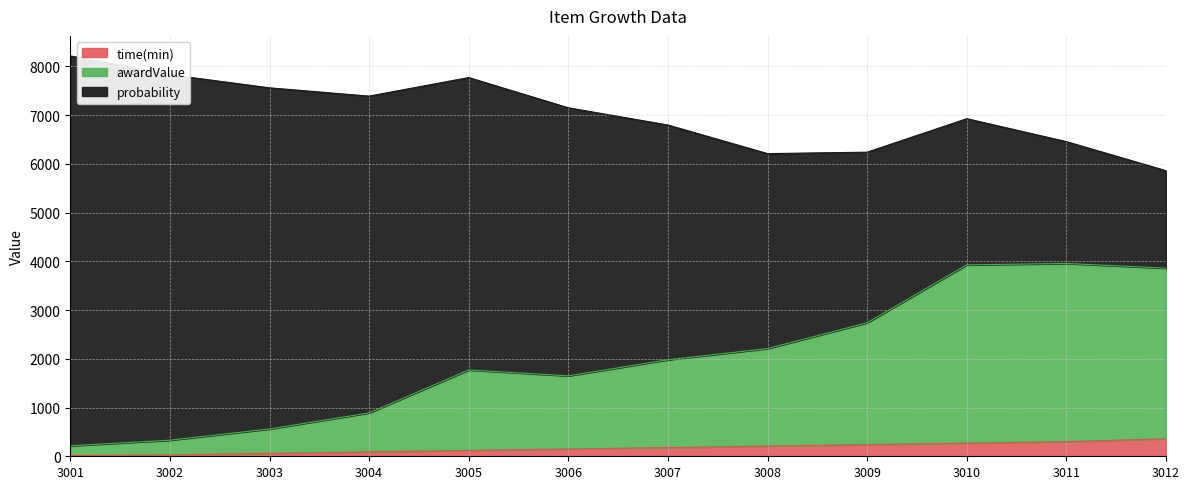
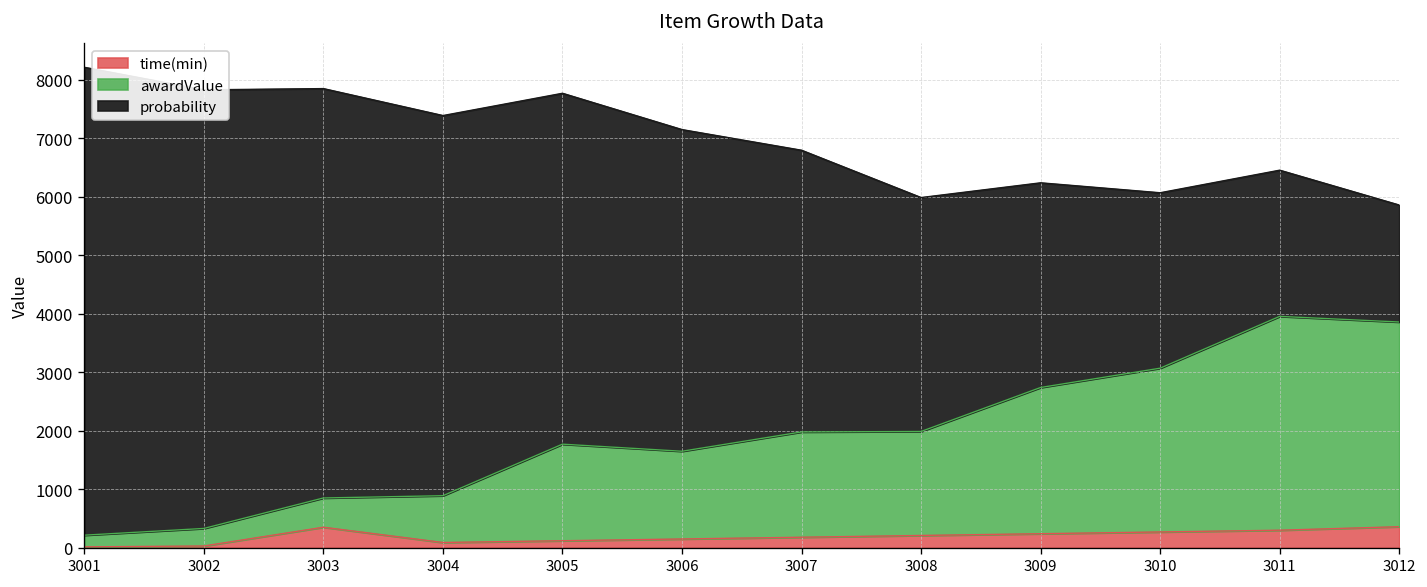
  {
    "time(min)": {
      "3001": 0,
      "3002": 0,
-     "3003": 100,
+     "3003": 400,
      "3004": 100,
      "3005": 100,
      "3006": 200,
      "3007": 200,
      "3008": 200,
      "3009": 200,
      "3010": 300,
      "3011": 300,
      "3012": 400
    },
    "awardValue": {
      "3001": 200,
      "3002": 300,
      "3003": 500,
      "3004": 800,
      "3005": 1700,
      "3006": 1500,
      "3007": 1800,
-     "3008": 2000,
+     "3008": 1800,
      "3009": 2500,
-     "3010": 3700,
+     "3010": 2800,
      "3011": 3700,
      "3012": 3500
    },
    "probability": {
      "3001": 8000,
      "3003": 7000,
      "3004": 6500,
      "3005": 6000,
      "3006": 5500,
      "3007": 4800,
      "3008": 4000,
      "3009": 3500,
      "3010": 3000,
      "3011": 2500,
      "3012": 2000
    }
  }
